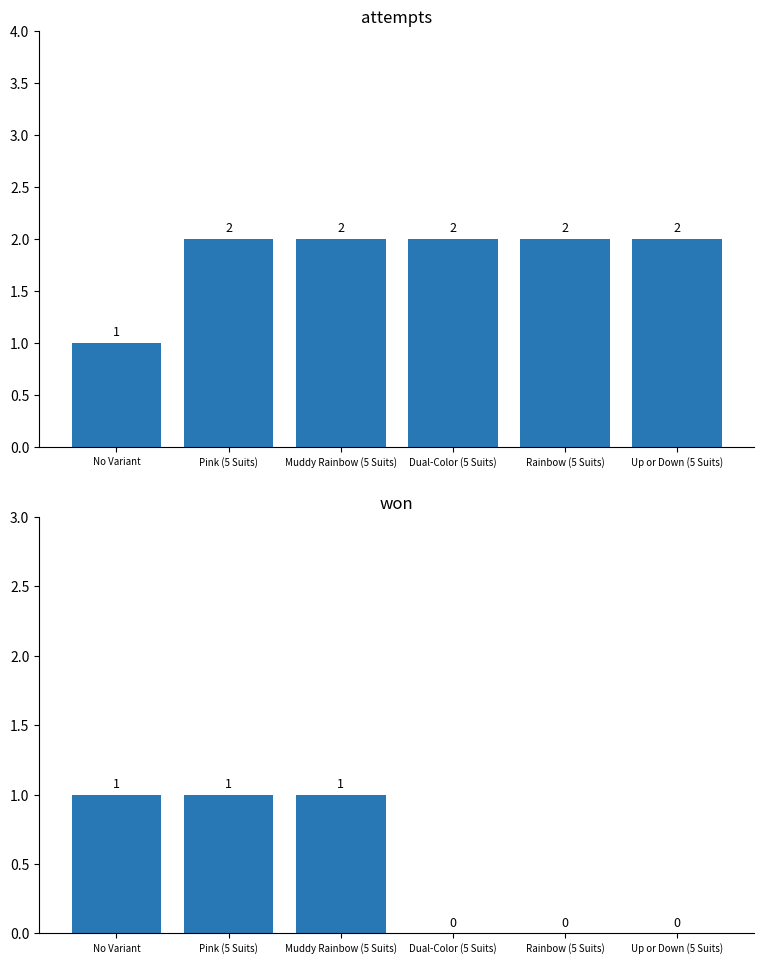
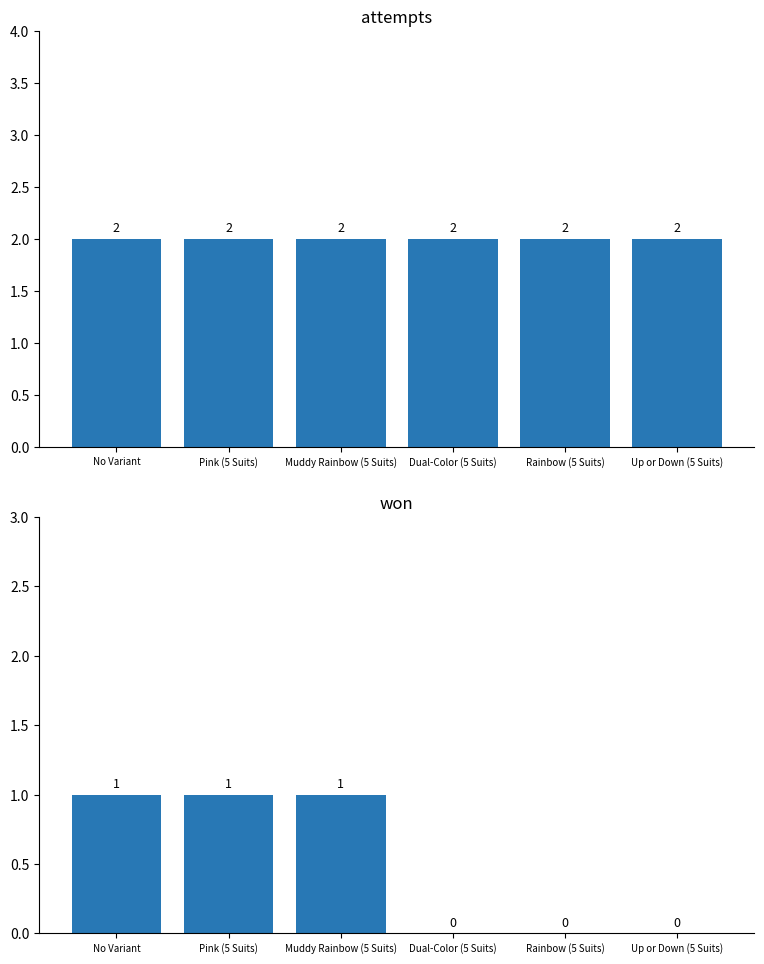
  {
    "attempts": {
-     "No Variant": 1,
+     "No Variant": 2,
      "Pink (5 Suits)": 2,
      "Muddy Rainbow (5 Suits)": 2,
      "Dual-Color (5 Suits)": 2,
      "Rainbow (5 Suits)": 2,
      "Up or Down (5 Suits)": 2
    },
    "won": {
      "No Variant": 1,
      "Pink (5 Suits)": 1,
      "Muddy Rainbow (5 Suits)": 1,
      "Dual-Color (5 Suits)": 0,
      "Rainbow (5 Suits)": 0,
      "Up or Down (5 Suits)": 0
    }
  }
